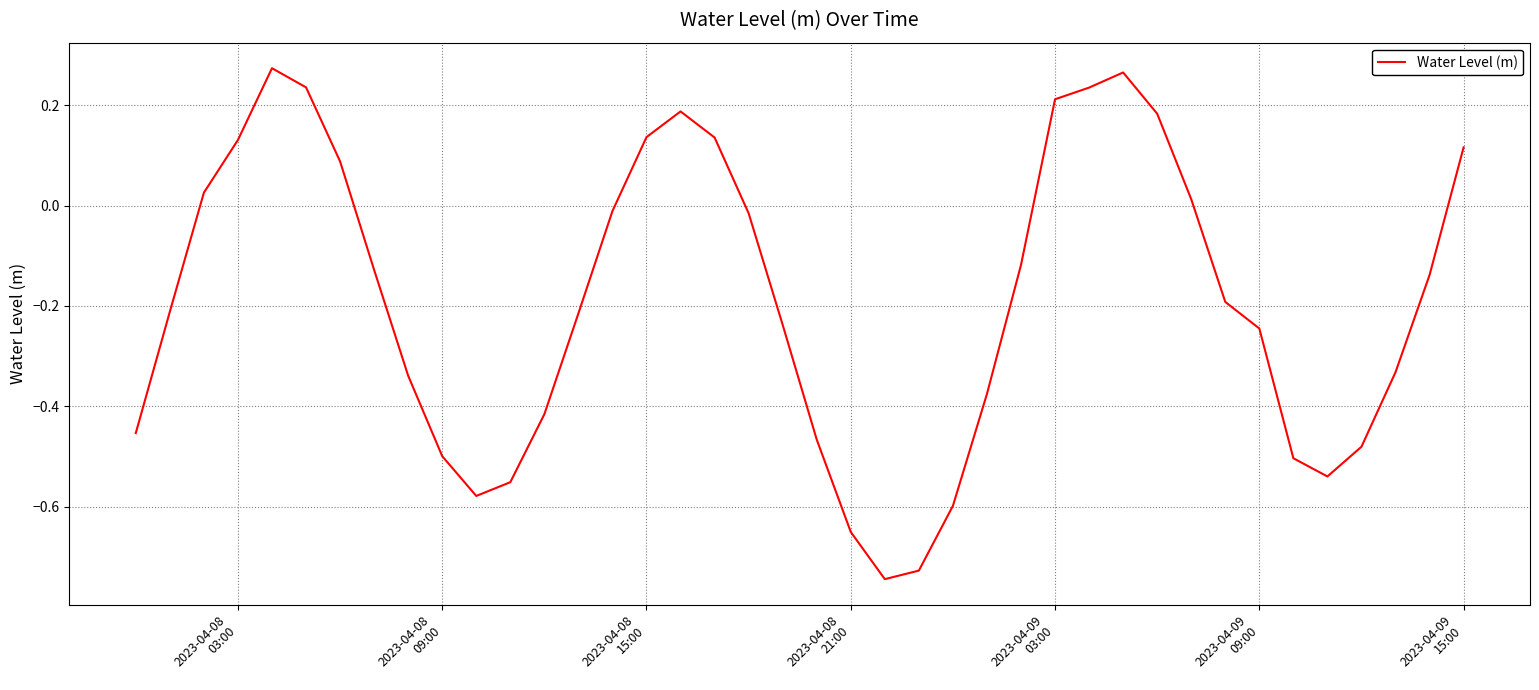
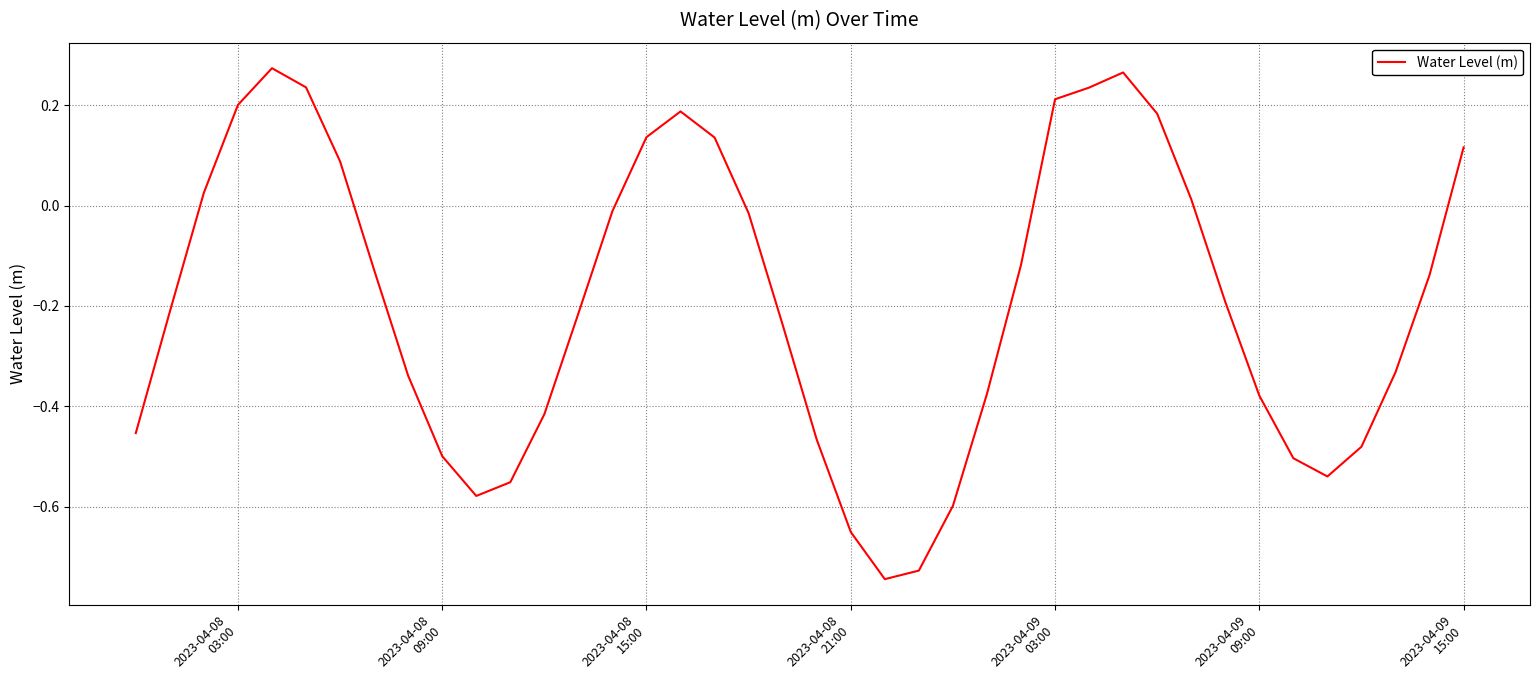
  {
-   "2023-04-08 03:00": 0.13,
+   "2023-04-08 03:00": 0.20,
    "2023-04-08 09:00": -0.50,
    "2023-04-08 15:00": 0.14,
    "2023-04-08 21:00": -0.65,
    "2023-04-09 03:00": 0.21,
-   "2023-04-09 09:00": -0.24,
+   "2023-04-09 09:00": -0.38,
    "2023-04-09 15:00": 0.12
  }
